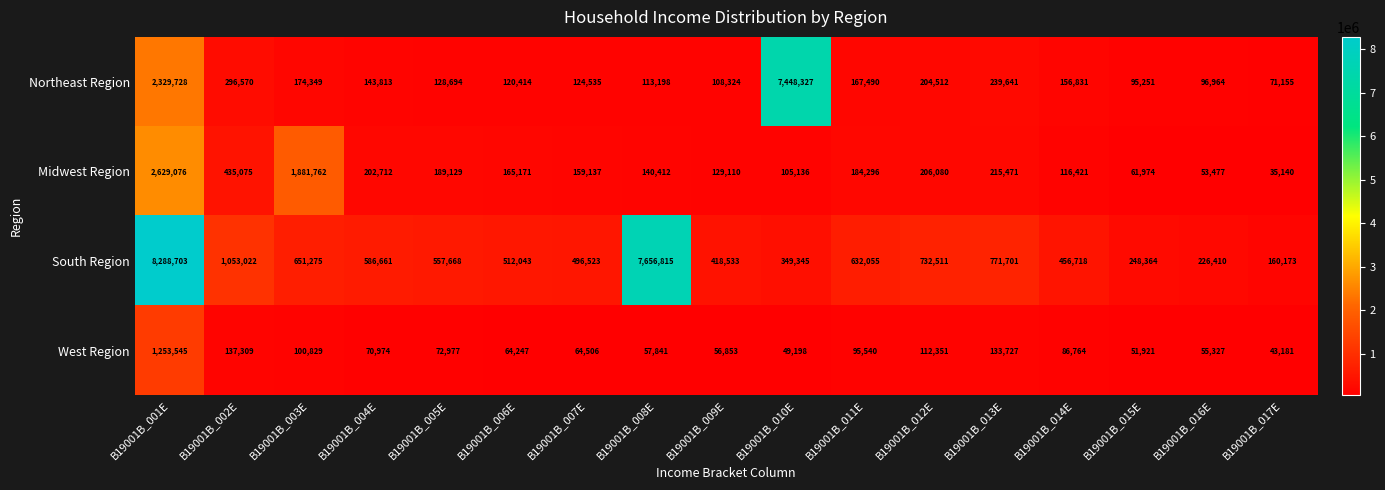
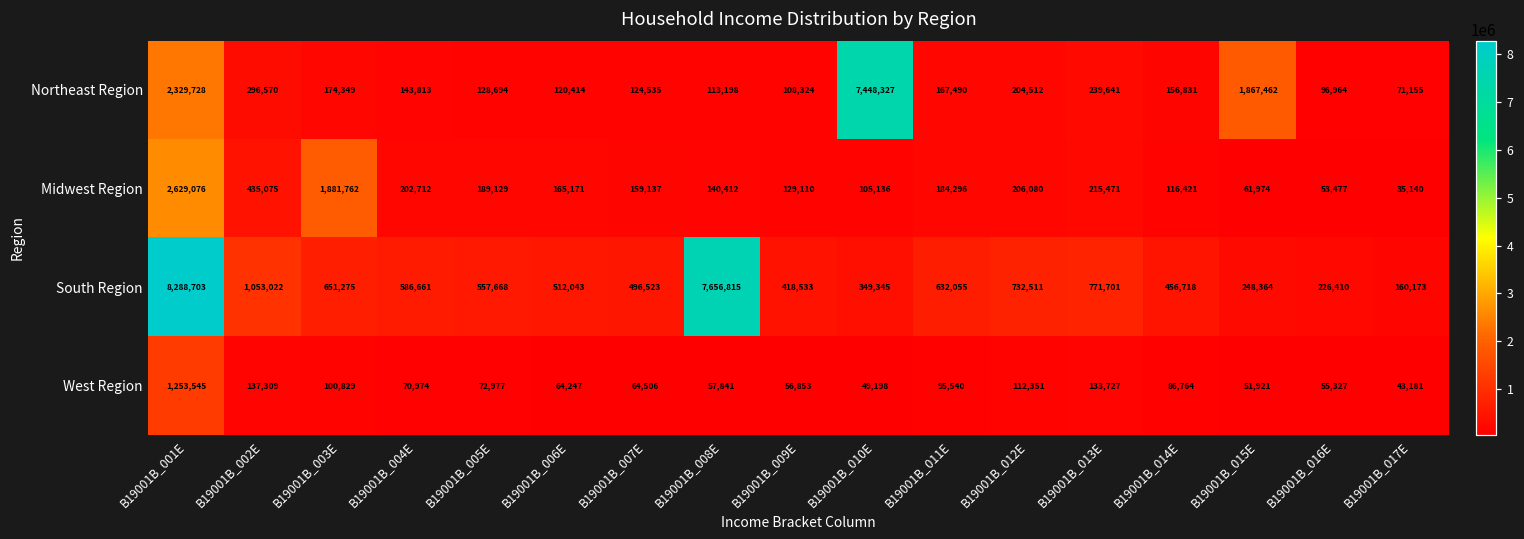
  {
    "Northeast Region": {
      "B19001B_001E": "2,329,728",
      "B19001B_002E": "296,570",
      "B19001B_003E": "174,349",
      "B19001B_004E": "143,813",
      "B19001B_005E": "128,694",
      "B19001B_006E": "120,414",
      "B19001B_007E": "124,535",
      "B19001B_008E": "113,198",
      "B19001B_009E": "108,324",
      "B19001B_010E": "7,448,327",
      "B19001B_011E": "167,490",
      "B19001B_012E": "204,512",
      "B19001B_013E": "239,641",
      "B19001B_014E": "156,831",
-     "B19001B_015E": "95,251",
+     "B19001B_015E": "1,867,462",
      "B19001B_016E": "96,964",
      "B19001B_017E": "71,155"
    },
    "Midwest Region": {
      "B19001B_001E": "2,629,076",
      "B19001B_002E": "435,075",
      "B19001B_003E": "1,881,762",
      "B19001B_004E": "202,712",
      "B19001B_005E": "189,129",
      "B19001B_006E": "165,171",
      "B19001B_007E": "159,137",
      "B19001B_008E": "140,412",
      "B19001B_009E": "129,110",
      "B19001B_010E": "105,136",
      "B19001B_011E": "184,296",
      "B19001B_012E": "206,080",
      "B19001B_013E": "215,471",
      "B19001B_014E": "116,421",
      "B19001B_015E": "61,974",
      "B19001B_016E": "53,477",
      "B19001B_017E": "35,140"
    },
    "South Region": {
      "B19001B_001E": "8,288,703",
      "B19001B_002E": "1,053,022",
      "B19001B_003E": "651,275",
      "B19001B_004E": "586,661",
      "B19001B_005E": "557,668",
      "B19001B_006E": "512,043",
      "B19001B_007E": "496,523",
      "B19001B_008E": "7,656,815",
      "B19001B_009E": "418,533",
      "B19001B_010E": "349,345",
      "B19001B_011E": "632,055",
      "B19001B_012E": "732,511",
      "B19001B_013E": "771,701",
      "B19001B_014E": "456,718",
      "B19001B_015E": "248,364",
      "B19001B_016E": "226,410",
      "B19001B_017E": "160,173"
    },
    "West Region": {
      "B19001B_001E": "1,253,545",
      "B19001B_002E": "137,309",
      "B19001B_003E": "100,829",
      "B19001B_004E": "70,974",
      "B19001B_005E": "72,977",
      "B19001B_006E": "64,247",
      "B19001B_007E": "64,506",
      "B19001B_008E": "57,841",
      "B19001B_009E": "56,853",
      "B19001B_010E": "49,198",
      "B19001B_011E": "95,540",
      "B19001B_012E": "112,351",
      "B19001B_013E": "133,727",
      "B19001B_014E": "86,764",
      "B19001B_015E": "51,921",
      "B19001B_016E": "55,327",
      "B19001B_017E": "43,181"
    }
  }
